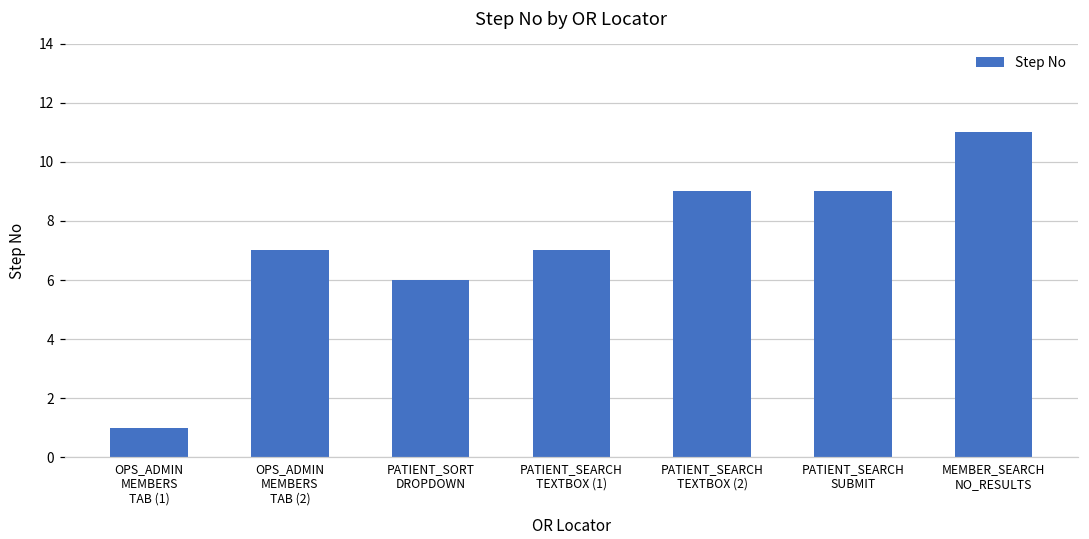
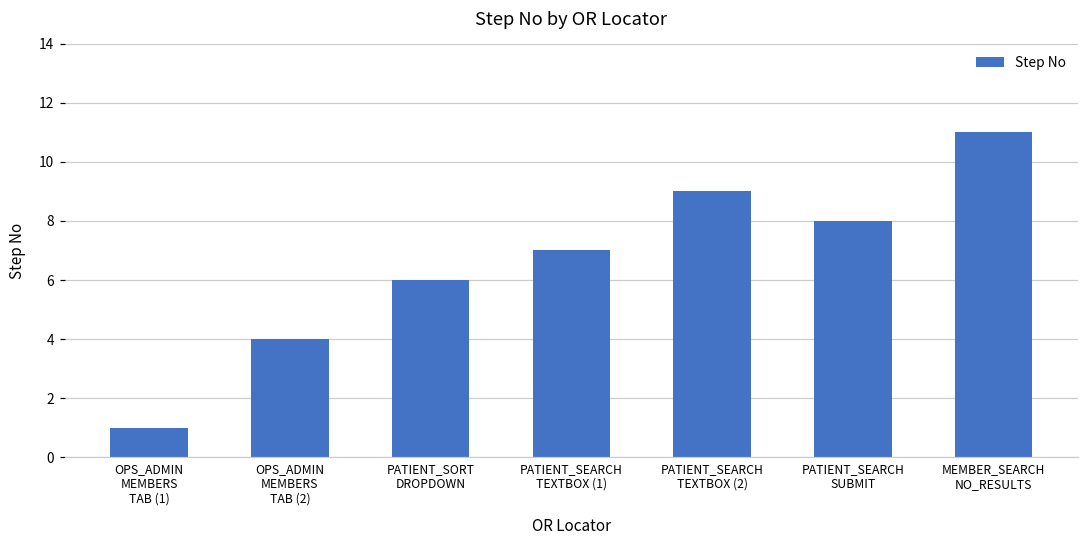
  {
    "OPS_ADMIN MEMBERS TAB (1)": 1,
-   "OPS_ADMIN MEMBERS TAB (2)": 7,
+   "OPS_ADMIN MEMBERS TAB (2)": 4,
    "PATIENT_SORT DROPDOWN": 6,
    "PATIENT_SEARCH TEXTBOX (1)": 7,
    "PATIENT_SEARCH TEXTBOX (2)": 9,
-   "PATIENT_SEARCH SUBMIT": 9,
+   "PATIENT_SEARCH SUBMIT": 8,
    "MEMBER_SEARCH NO_RESULTS": 11
  }
